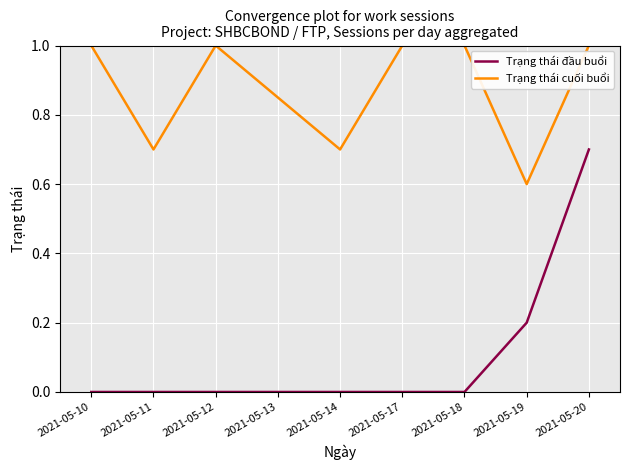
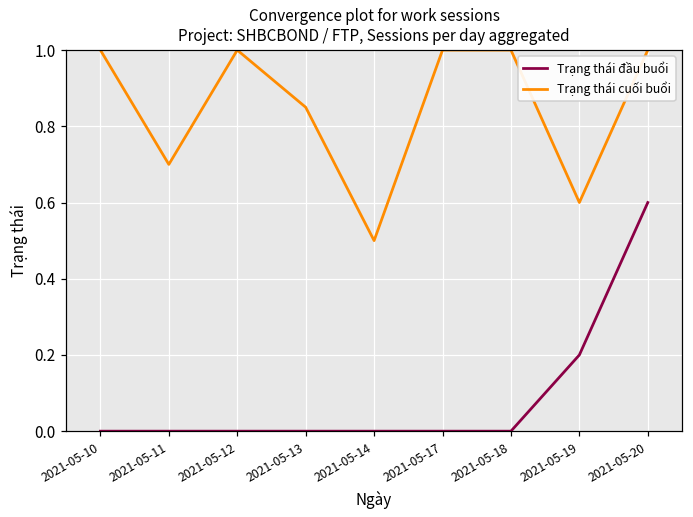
  {
    "Trạng thái đầu buổi": {
      "2021-05-10": 0.0,
      "2021-05-11": 0.0,
      "2021-05-12": 0.0,
      "2021-05-13": 0.0,
      "2021-05-14": 0.0,
      "2021-05-17": 0.0,
      "2021-05-18": 0.0,
      "2021-05-19": 0.2,
-     "2021-05-20": 0.7
+     "2021-05-20": 0.6
    },
    "Trạng thái cuối buổi": {
      "2021-05-10": 1.0,
      "2021-05-11": 0.7,
      "2021-05-12": 1.0,
      "2021-05-13": 0.85,
-     "2021-05-14": 0.7,
+     "2021-05-14": 0.5,
      "2021-05-17": 1.0,
      "2021-05-18": 1.0,
      "2021-05-19": 0.6,
      "2021-05-20": 1.0
    }
  }
